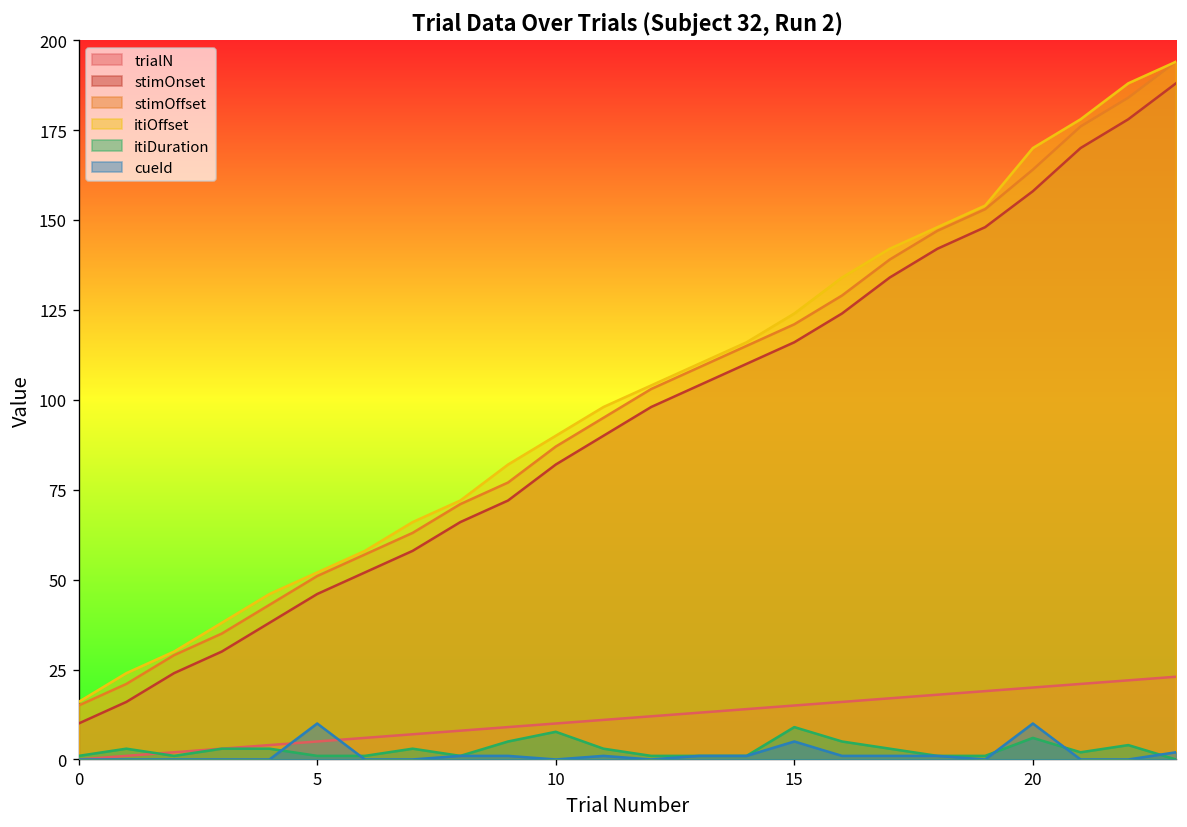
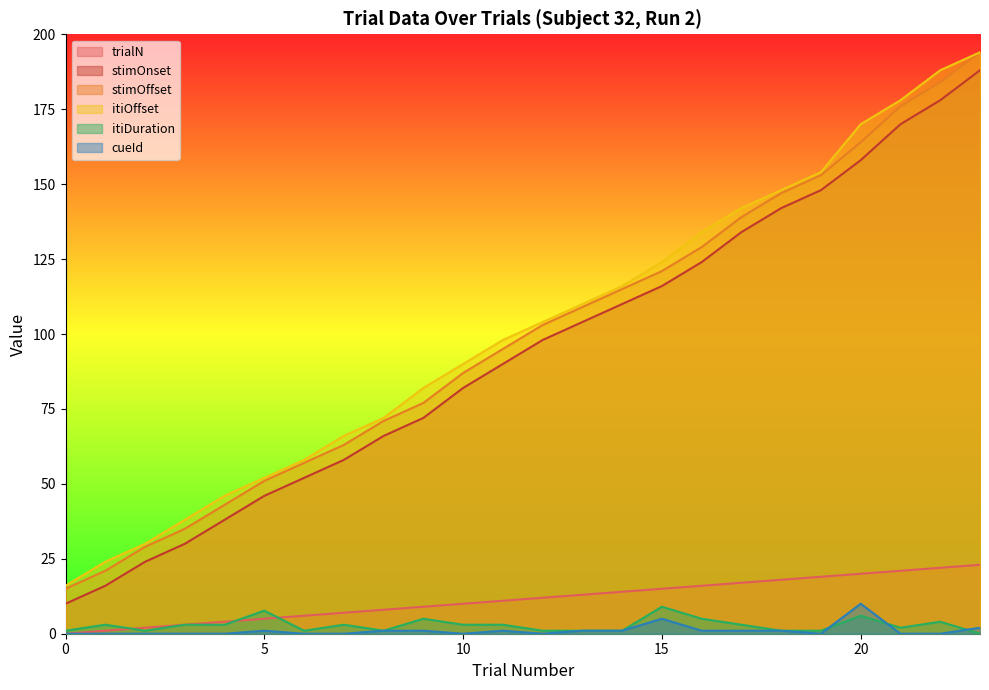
  {
    "itiDuration": {
      "0": 1,
-     "5": 1,
-     "10": 8,
+     "5": 8,
+     "10": 3,
      "15": 9,
      "20": 6
    },
    "cueId": {
-     "5": 10,
+     "5": 1,
      "10": 0,
      "15": 5,
      "20": 10
    }
  }
